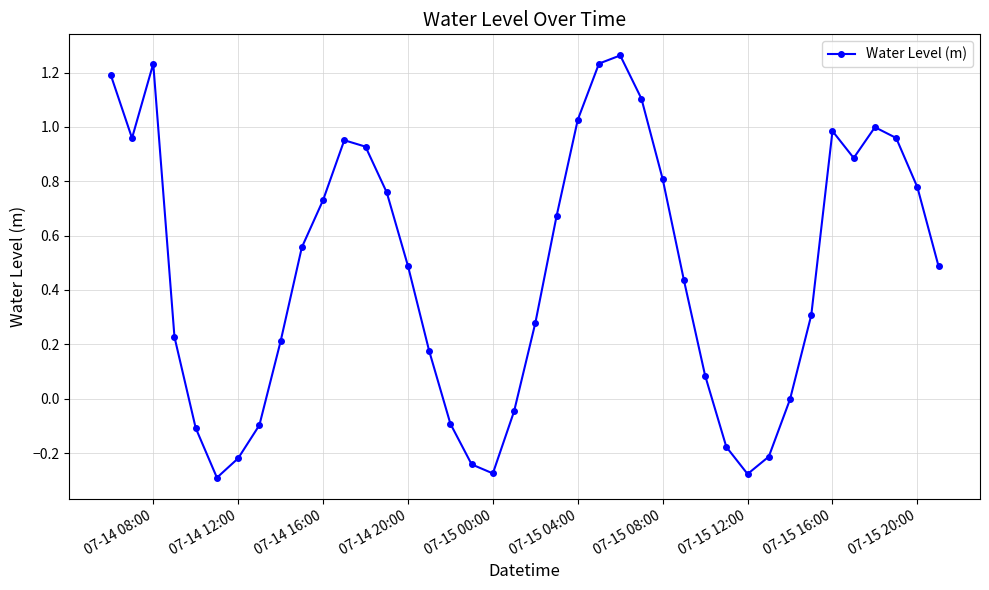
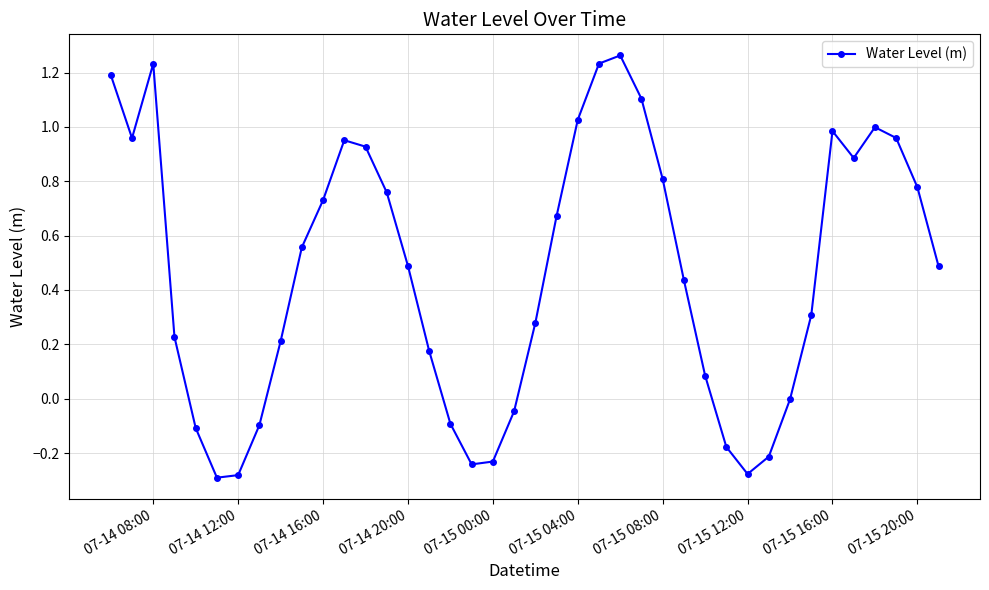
  {
    "07-14 08:00": 1.23,
-   "07-14 12:00": -0.22,
+   "07-14 12:00": -0.28,
    "07-14 16:00": 0.73,
    "07-14 20:00": 0.49,
-   "07-15 00:00": -0.27,
+   "07-15 00:00": -0.23,
    "07-15 04:00": 1.03,
    "07-15 08:00": 0.81,
    "07-15 12:00": -0.28,
    "07-15 16:00": 0.98,
    "07-15 20:00": 0.78
  }
